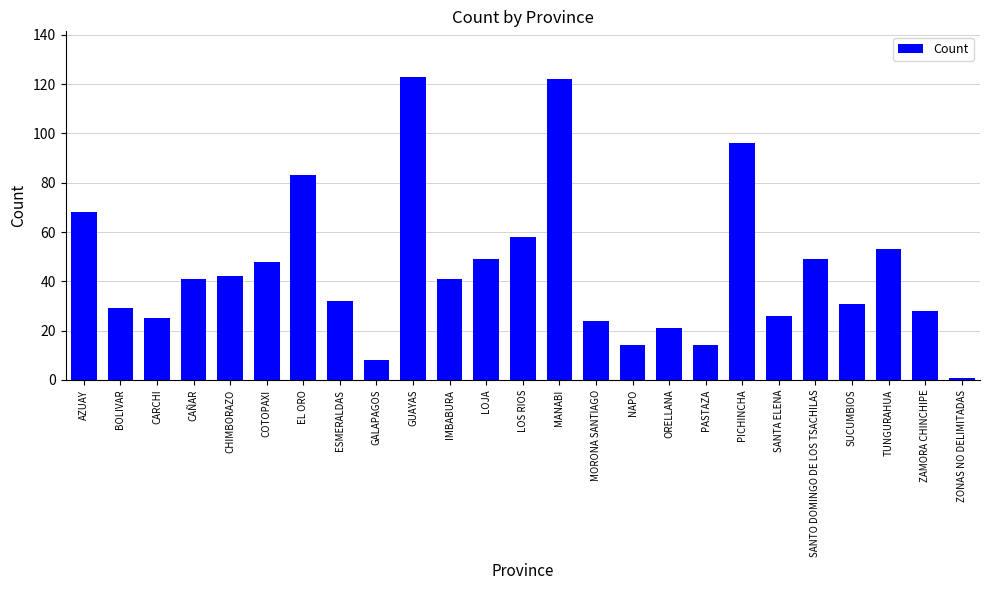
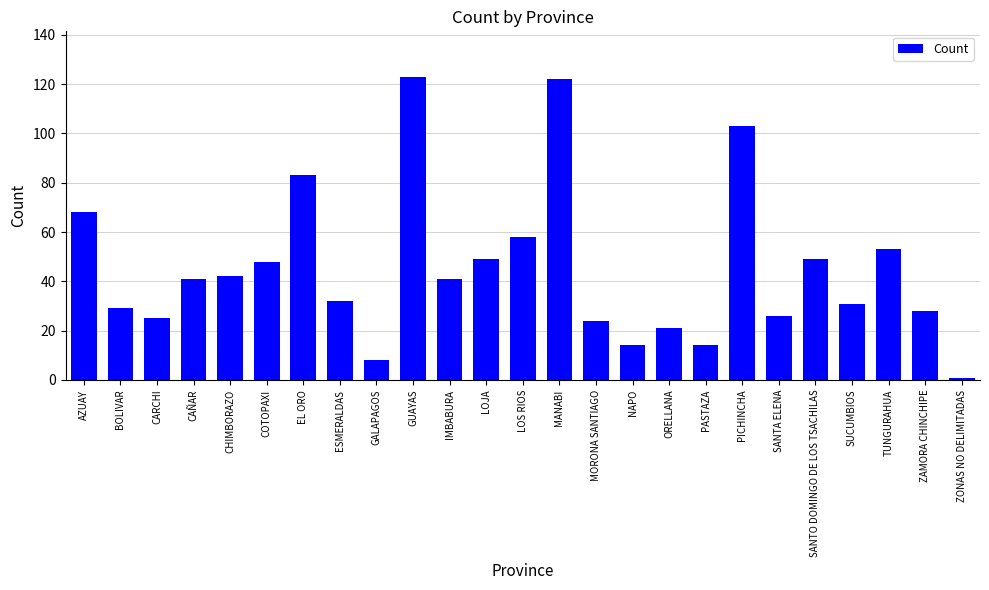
  {
    "AZUAY": 68,
    "BOLIVAR": 29,
    "CARCHI": 25,
    "CAÑAR": 41,
    "CHIMBORAZO": 42,
    "COTOPAXI": 48,
    "EL ORO": 83,
    "ESMERALDAS": 32,
    "GALAPAGOS": 8,
    "GUAYAS": 123,
    "IMBABURA": 41,
    "LOJA": 49,
    "LOS RIOS": 58,
    "MANABI": 122,
    "MORONA SANTIAGO": 24,
    "NAPO": 14,
    "ORELLANA": 21,
    "PASTAZA": 14,
-   "PICHINCHA": 96,
+   "PICHINCHA": 103,
    "SANTA ELENA": 26,
    "SANTO DOMINGO DE LOS TSACHILAS": 49,
    "SUCUMBIOS": 31,
    "TUNGURAHUA": 53,
    "ZAMORA CHINCHIPE": 28
  }
